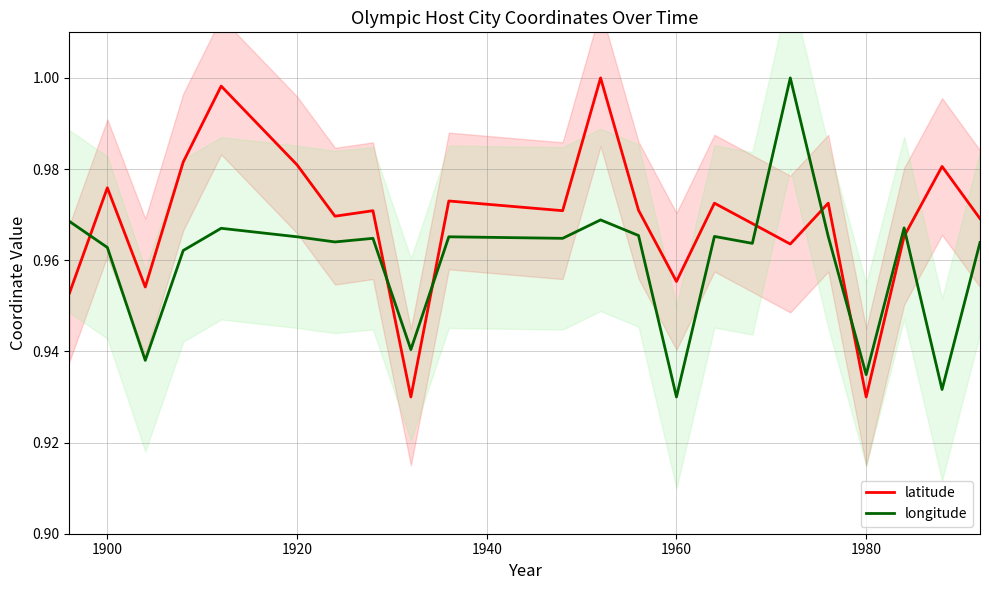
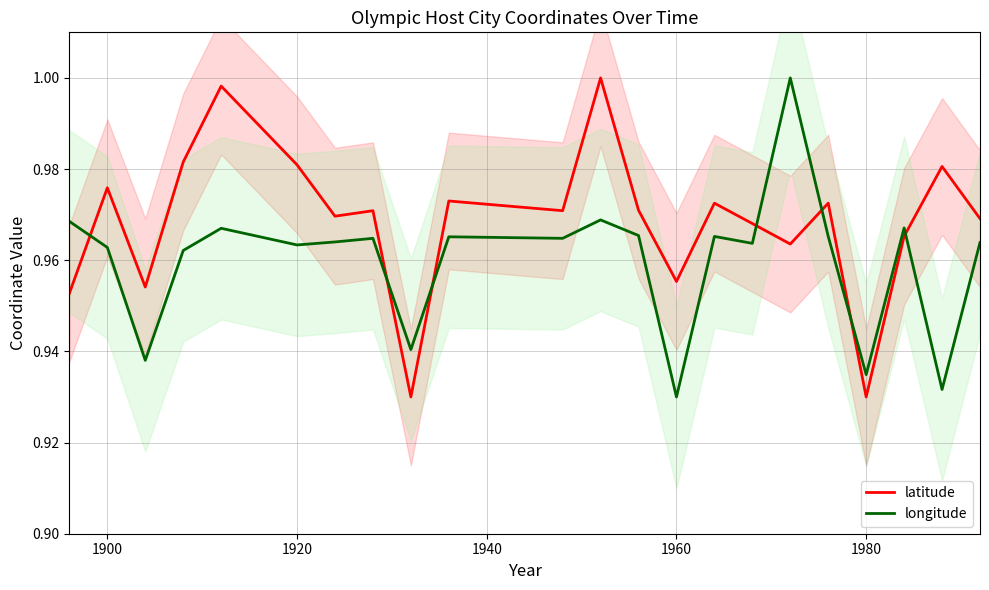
  {
    "longitude": {
      "1900": 0.963,
-     "1920": 0.965,
+     "1920": 0.963,
      "1960": 0.930,
      "1980": 0.935
    }
  }
